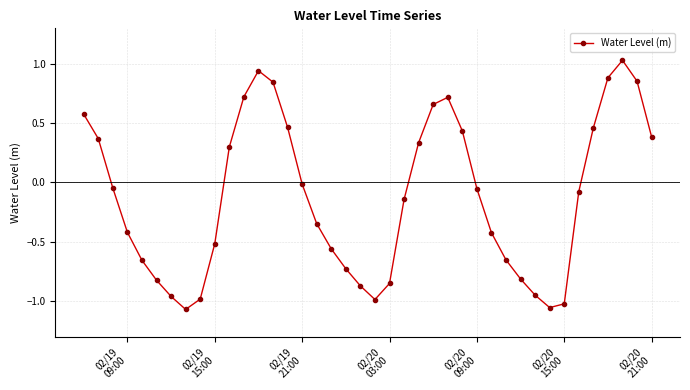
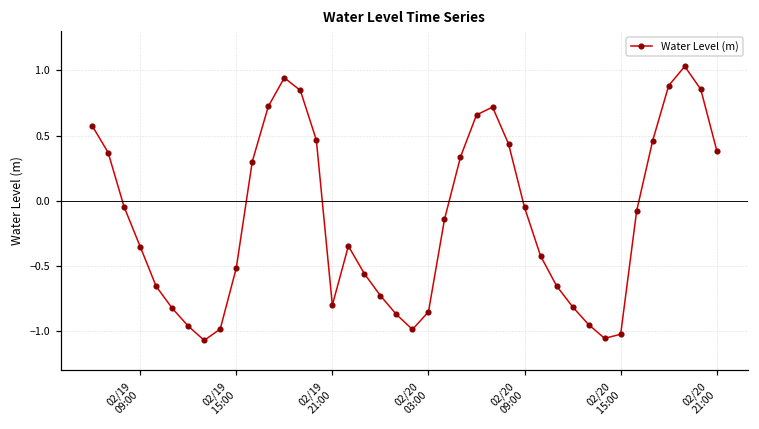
  {
-   "02/19 09:00": -0.42,
+   "02/19 09:00": -0.35,
    "02/19 15:00": -0.52,
-   "02/19 21:00": -0.01,
+   "02/19 21:00": -0.80,
    "02/20 03:00": -0.85,
    "02/20 09:00": -0.05,
    "02/20 15:00": -1.02,
    "02/20 21:00": 0.38
  }
